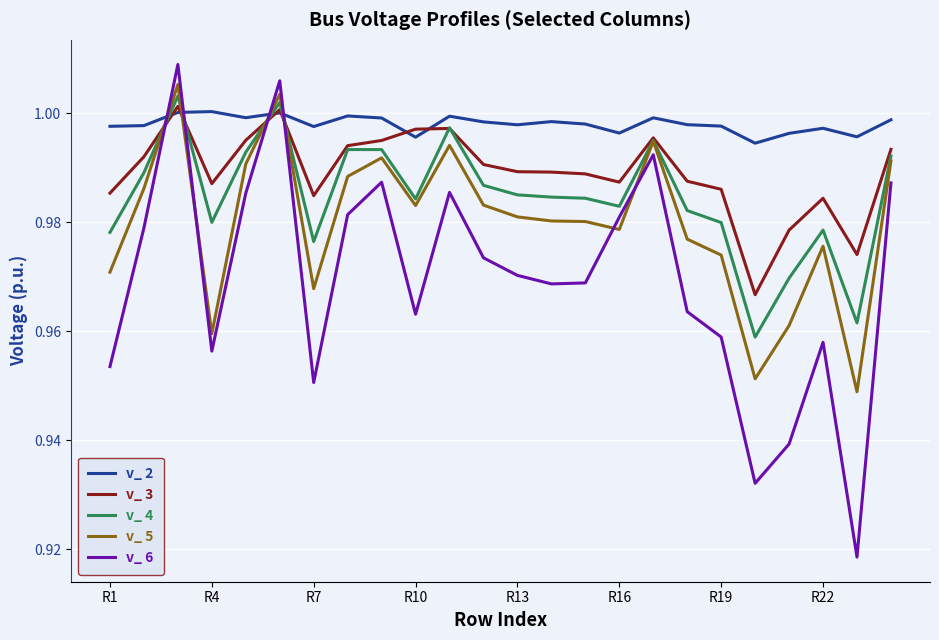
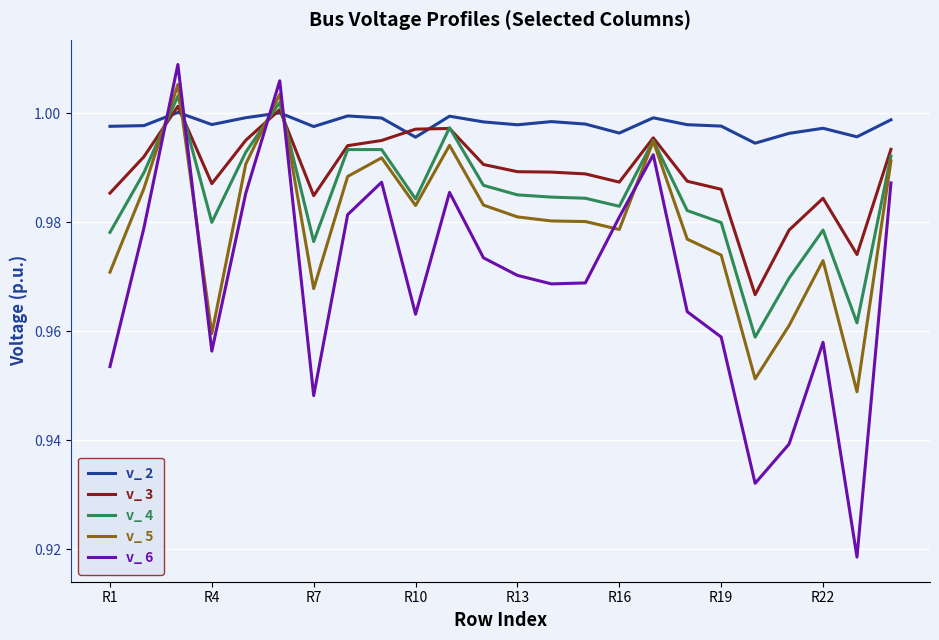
  {
    "v_ 2": {
      "R1": 0.998,
-     "R4": 1.000,
+     "R4": 0.998,
      "R7": 0.998,
      "R10": 0.996,
      "R13": 0.998,
      "R16": 0.996,
      "R19": 0.998,
      "R22": 0.997
    },
    "v_ 3": {
      "R1": 0.985,
      "R4": 0.987,
      "R7": 0.985,
      "R10": 0.997,
      "R13": 0.989,
      "R16": 0.987,
      "R19": 0.986,
      "R22": 0.984
    },
    "v_ 4": {
      "R1": 0.978,
      "R4": 0.980,
      "R7": 0.976,
      "R10": 0.984,
      "R13": 0.985,
      "R16": 0.983,
      "R19": 0.980,
      "R22": 0.979
    },
    "v_ 5": {
      "R1": 0.971,
      "R4": 0.960,
      "R7": 0.968,
      "R10": 0.983,
      "R13": 0.981,
      "R16": 0.979,
      "R19": 0.974,
-     "R22": 0.976
+     "R22": 0.973
    },
    "v_ 6": {
      "R1": 0.953,
      "R4": 0.956,
-     "R7": 0.951,
+     "R7": 0.948,
      "R10": 0.963,
      "R13": 0.970,
      "R16": 0.981,
      "R19": 0.959,
      "R22": 0.958
    }
  }
